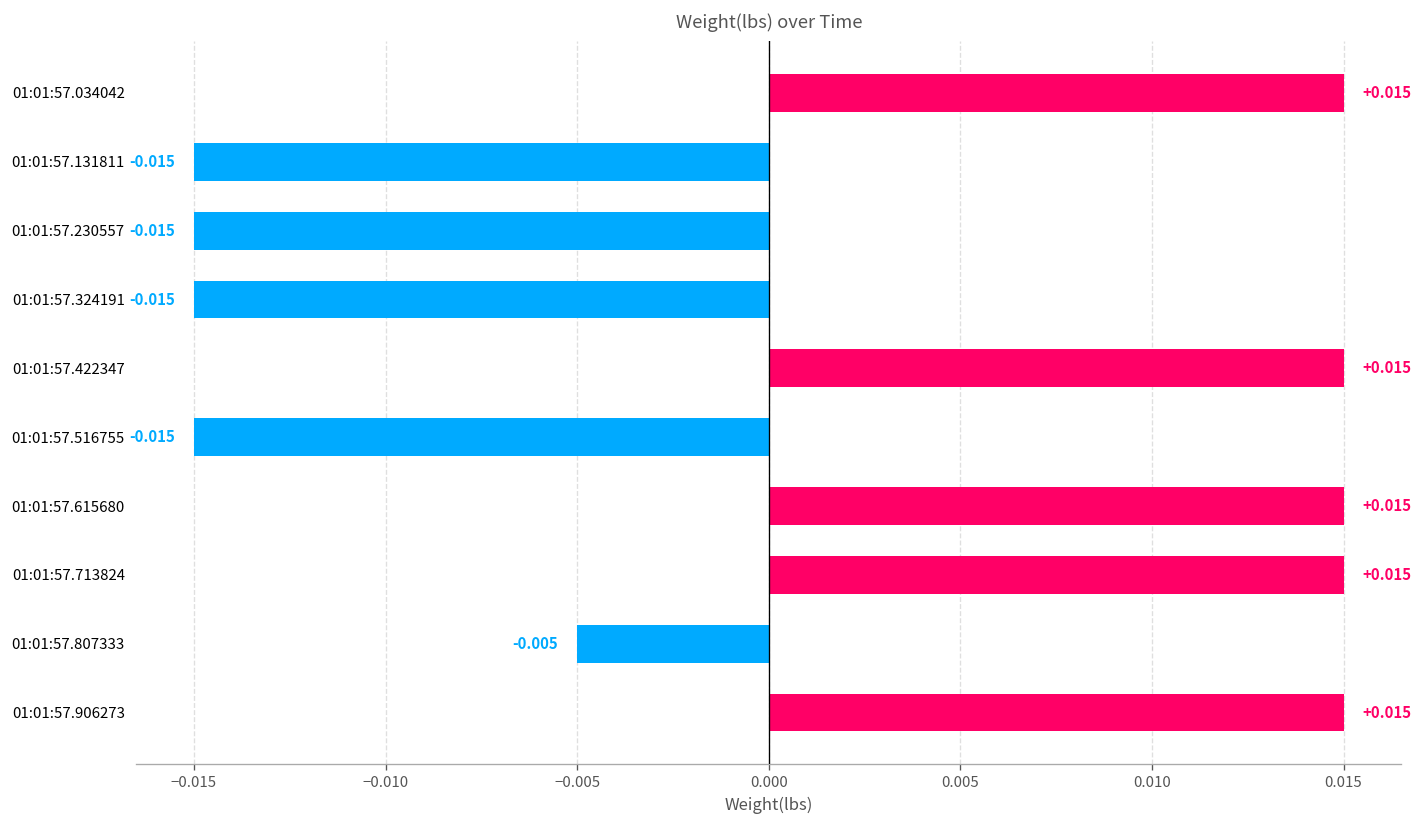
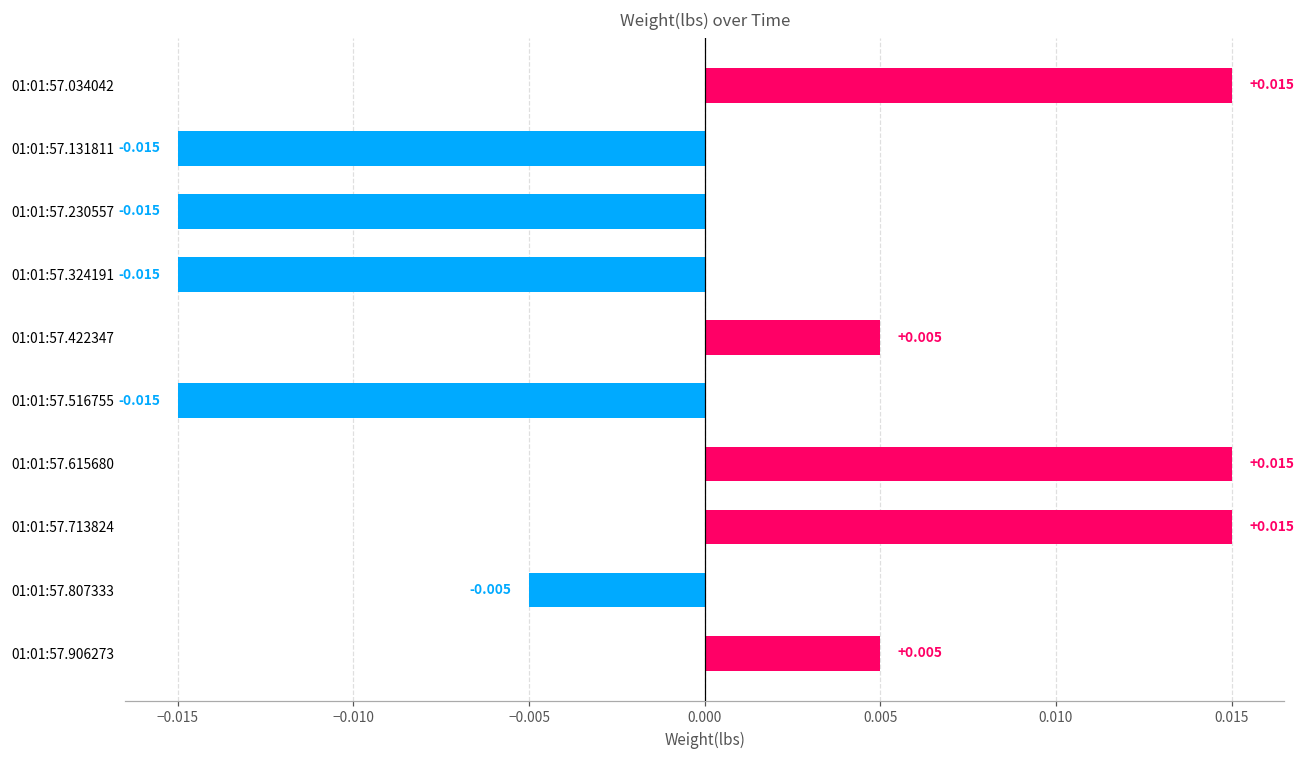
  {
    "01:01:57.034042": "+0.015",
    "01:01:57.131811": "-0.015",
    "01:01:57.230557": "-0.015",
    "01:01:57.324191": "-0.015",
-   "01:01:57.422347": "+0.015",
+   "01:01:57.422347": "+0.005",
    "01:01:57.516755": "-0.015",
    "01:01:57.615680": "+0.015",
    "01:01:57.713824": "+0.015",
    "01:01:57.807333": "-0.005",
-   "01:01:57.906273": "+0.015"
+   "01:01:57.906273": "+0.005"
  }
